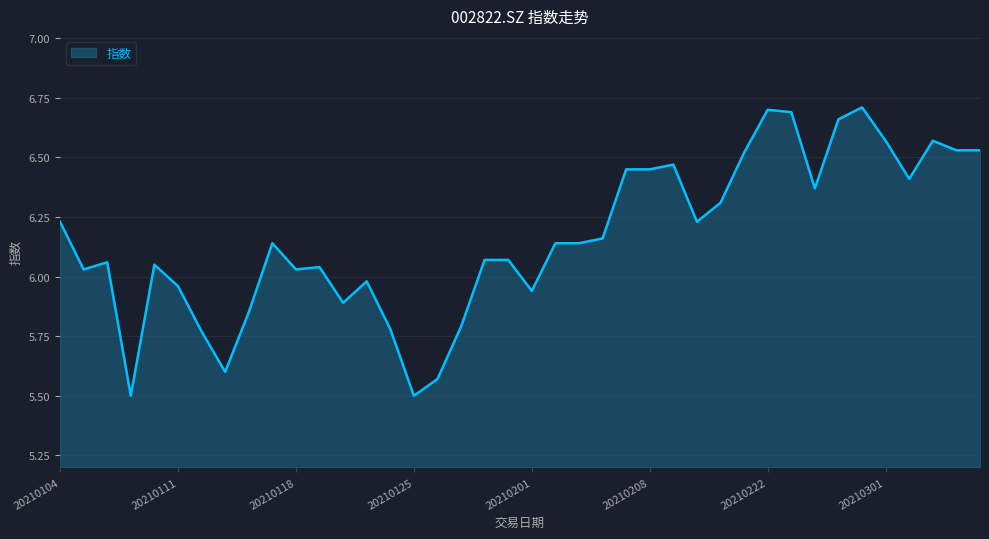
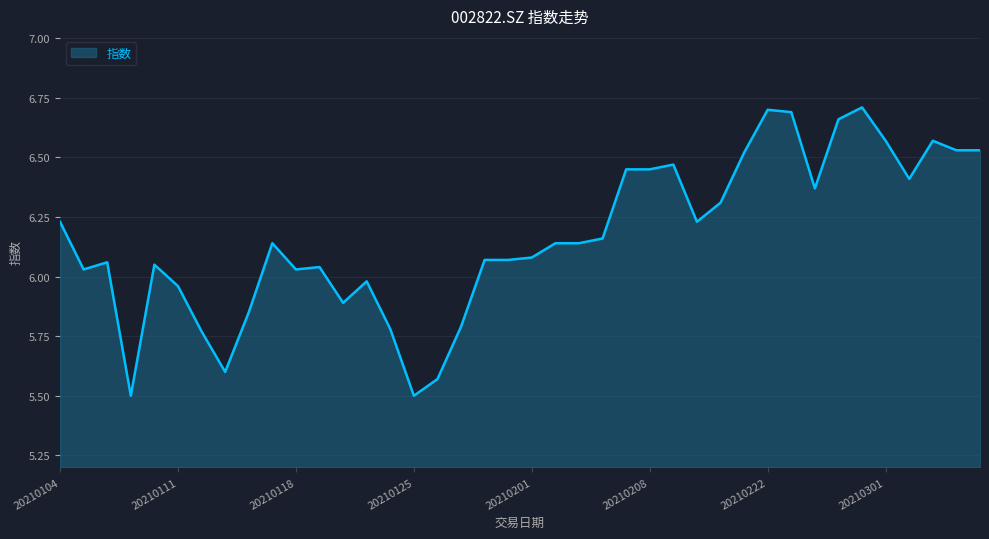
  {
    "20210104": 6.23,
    "20210111": 5.96,
    "20210118": 6.03,
    "20210125": 5.50,
-   "20210201": 5.94,
+   "20210201": 6.08,
    "20210208": 6.45,
    "20210222": 6.70,
    "20210301": 6.57
  }
